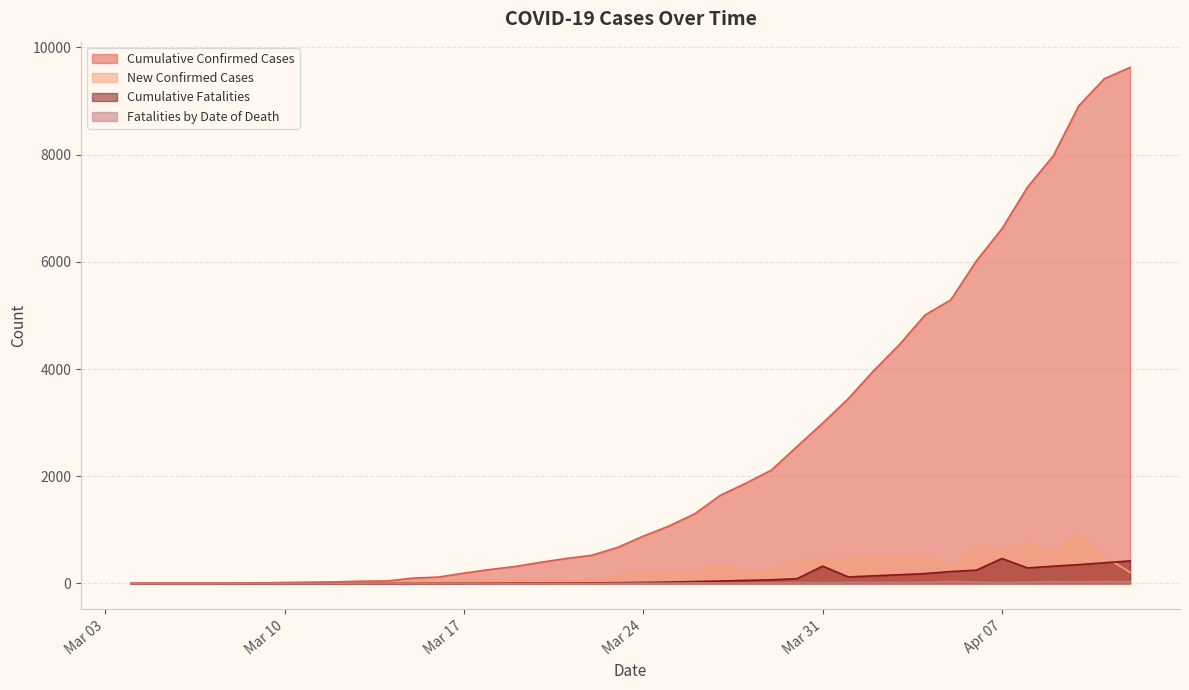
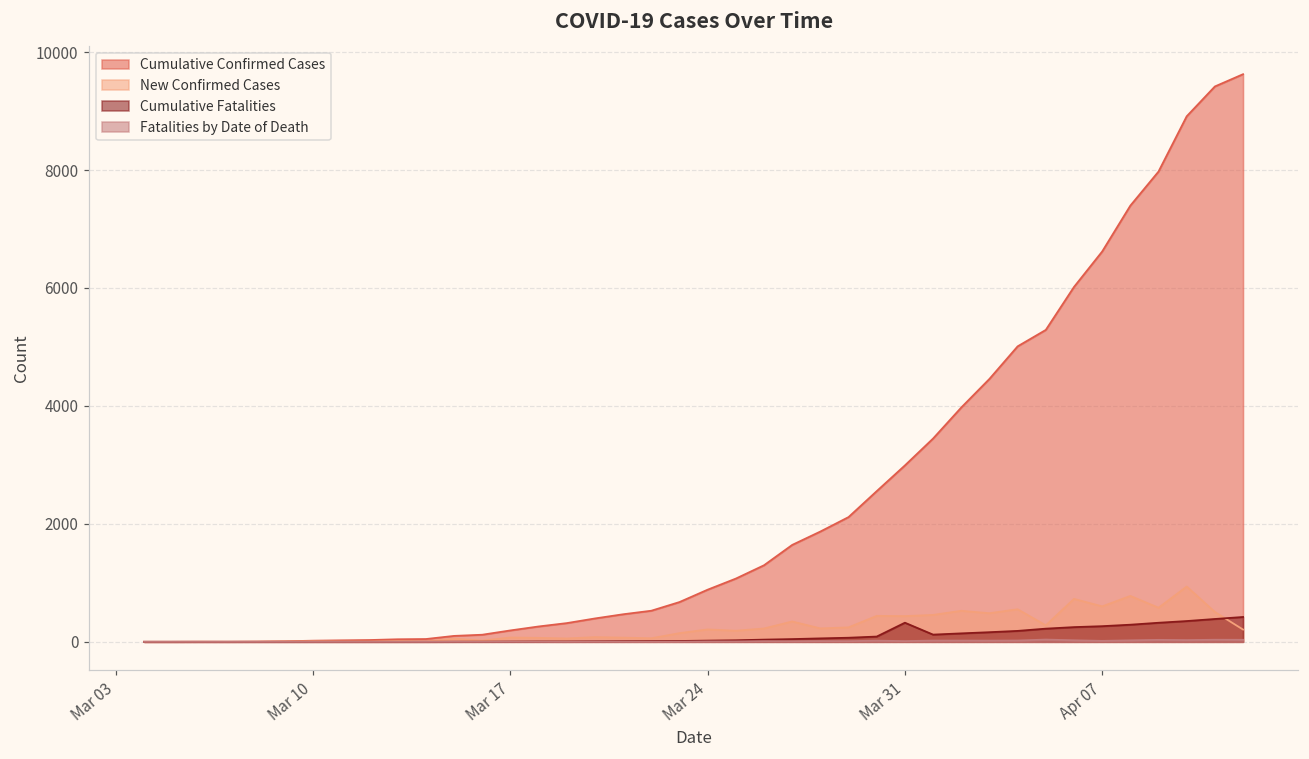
  {
    "Cumulative Fatalities": {
      "Mar 31": 300,
-     "Apr 07": 500
+     "Apr 07": 300
    }
  }
